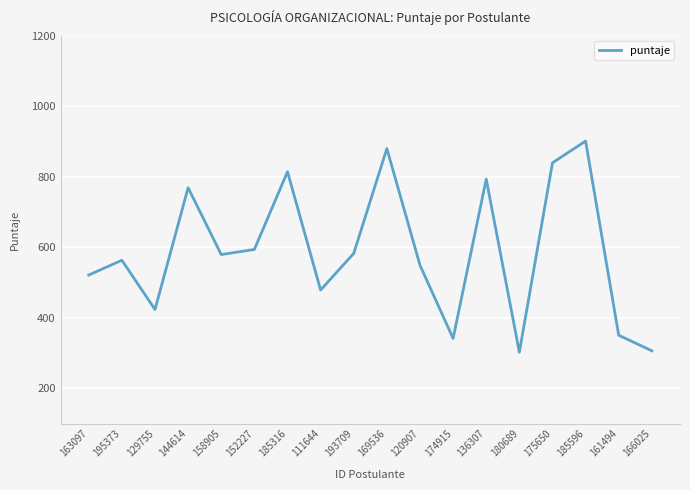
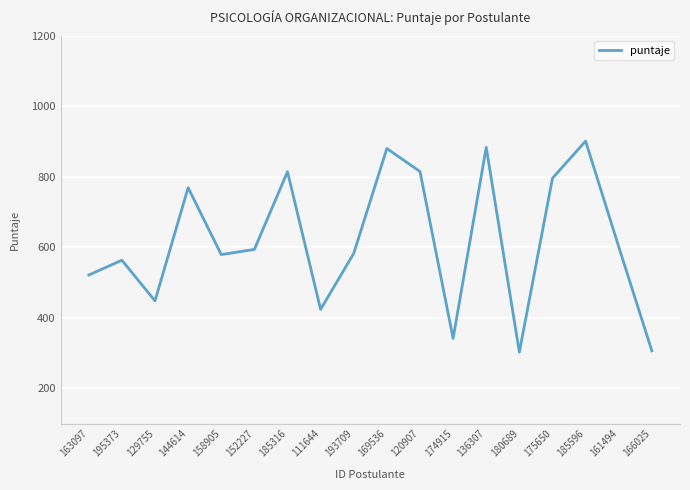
  {
    "163097": 520,
    "195373": 560,
-   "129755": 420,
+   "129755": 450,
    "144614": 770,
    "158905": 580,
    "152227": 590,
    "185316": 810,
-   "111644": 480,
+   "111644": 420,
    "193709": 580,
    "169536": 880,
-   "120907": 550,
+   "120907": 820,
    "174915": 340,
-   "136307": 790,
+   "136307": 880,
    "180689": 300,
-   "175650": 840,
+   "175650": 800,
    "185596": 900,
-   "161494": 350,
+   "161494": 600,
    "166025": 310
  }
